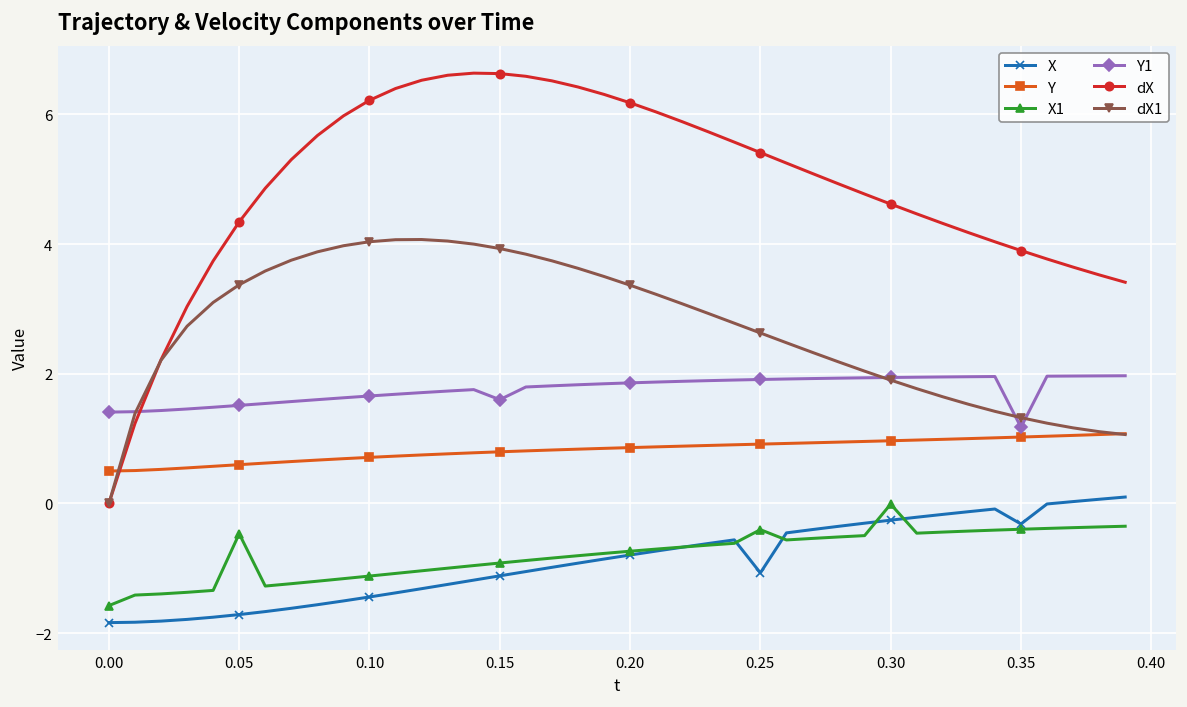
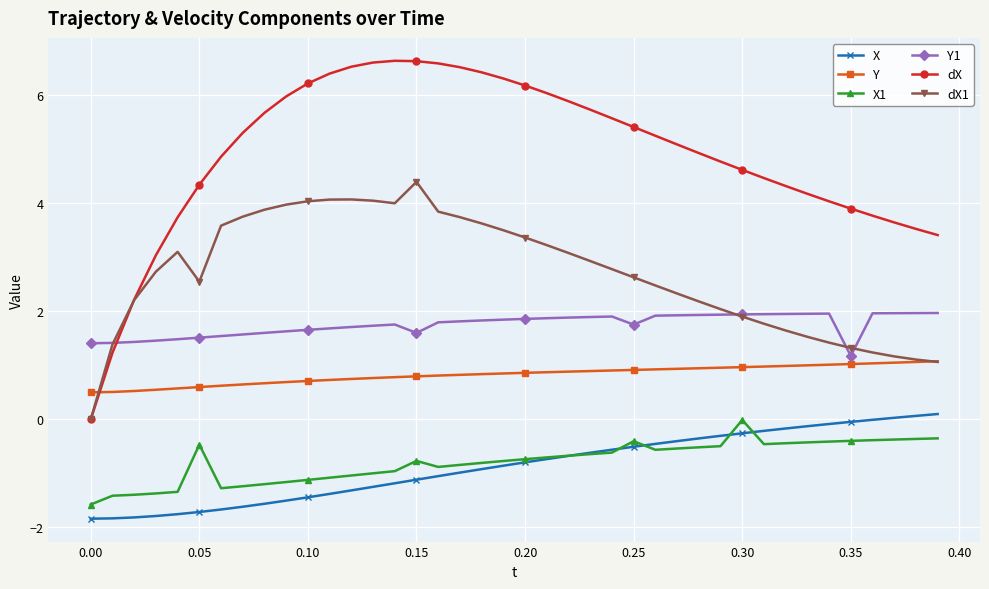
  {
    "X": {
      "0.00": -1.8,
      "0.05": -1.7,
      "0.10": -1.4,
      "0.15": -1.1,
      "0.20": -0.8,
-     "0.25": -1.1,
+     "0.25": -0.5,
      "0.30": -0.3,
-     "0.35": -0.3
+     "0.35": 0.0
    },
    "X1": {
      "0.00": -1.6,
      "0.05": -0.5,
      "0.10": -1.1,
-     "0.15": -0.9,
+     "0.15": -0.8,
      "0.20": -0.7,
      "0.25": -0.4,
      "0.30": 0.0,
      "0.35": -0.4
    },
    "Y1": {
      "0.00": 1.4,
      "0.05": 1.5,
      "0.10": 1.7,
      "0.15": 1.6,
      "0.20": 1.9,
-     "0.25": 1.9,
+     "0.25": 1.8,
      "0.35": 1.2
    },
    "dX1": {
-     "0.05": 3.4,
+     "0.05": 2.5,
      "0.10": 4.0,
-     "0.15": 3.9,
+     "0.15": 4.4,
      "0.20": 3.4,
      "0.25": 2.6,
      "0.35": 1.3
    }
  }
